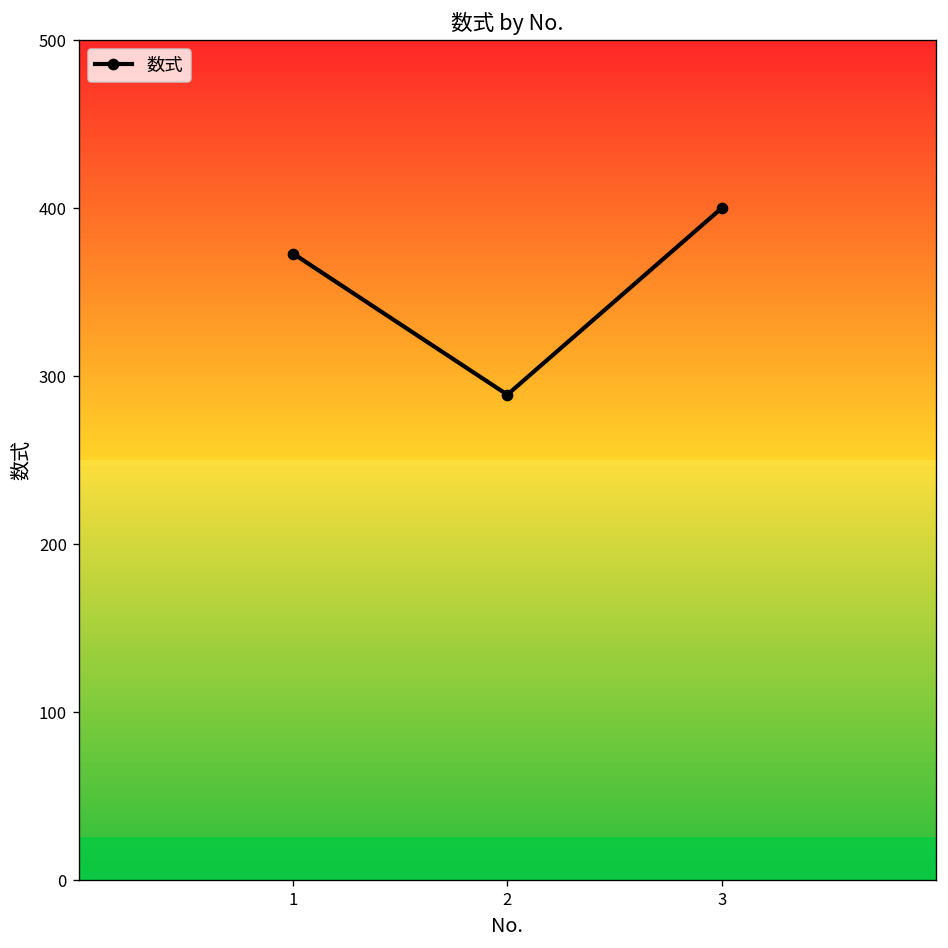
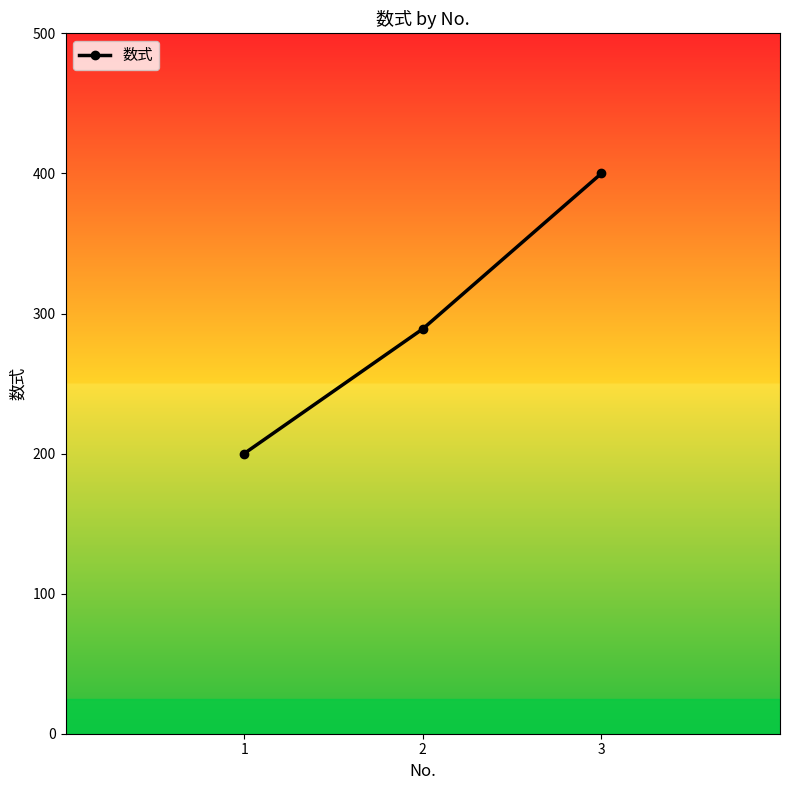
  {
    "数式": {
-     "1": 373,
+     "1": 200,
      "2": 289,
      "3": 400
    }
  }
